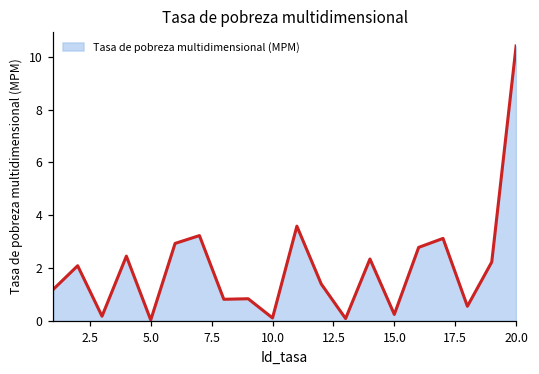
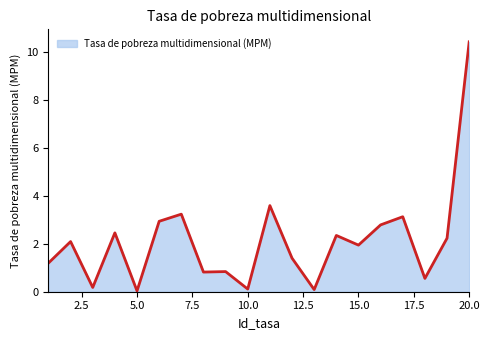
  {
    "5.0": 0.0,
    "10.0": 0.1,
-   "15.0": 0.2,
+   "15.0": 1.9,
    "20.0": 10.4
  }
